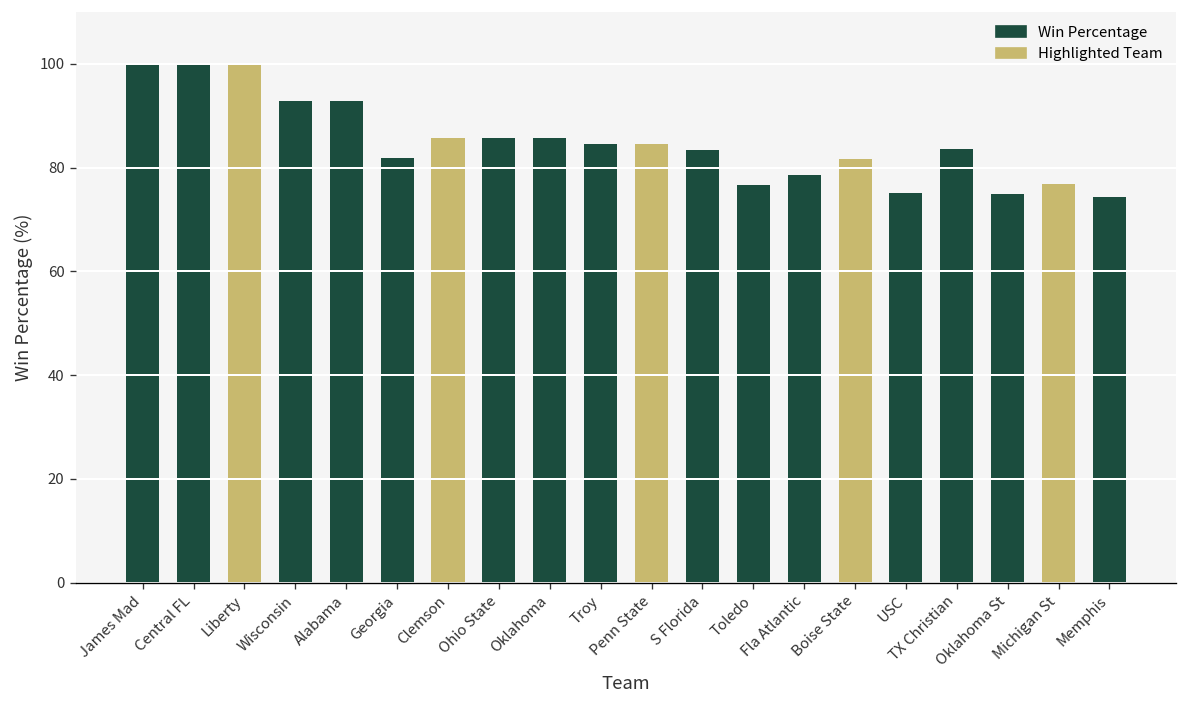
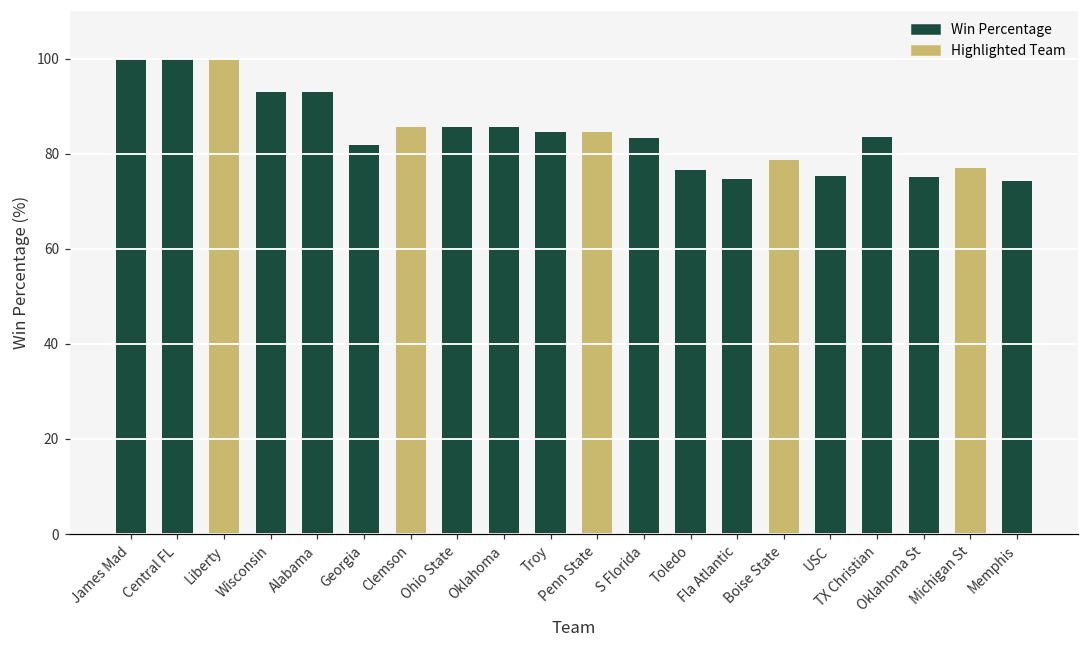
  {
    "James Mad": 100,
    "Central FL": 100,
    "Liberty": 100,
    "Wisconsin": 93,
    "Alabama": 93,
    "Georgia": 82,
    "Clemson": 86,
    "Ohio State": 86,
    "Oklahoma": 86,
    "Troy": 85,
    "Penn State": 85,
    "S Florida": 83,
    "Toledo": 77,
-   "Fla Atlantic": 79,
-   "Boise State": 82,
+   "Fla Atlantic": 75,
+   "Boise State": 79,
    "USC": 75,
    "TX Christian": 84,
    "Oklahoma St": 75,
    "Michigan St": 77,
    "Memphis": 74
  }
